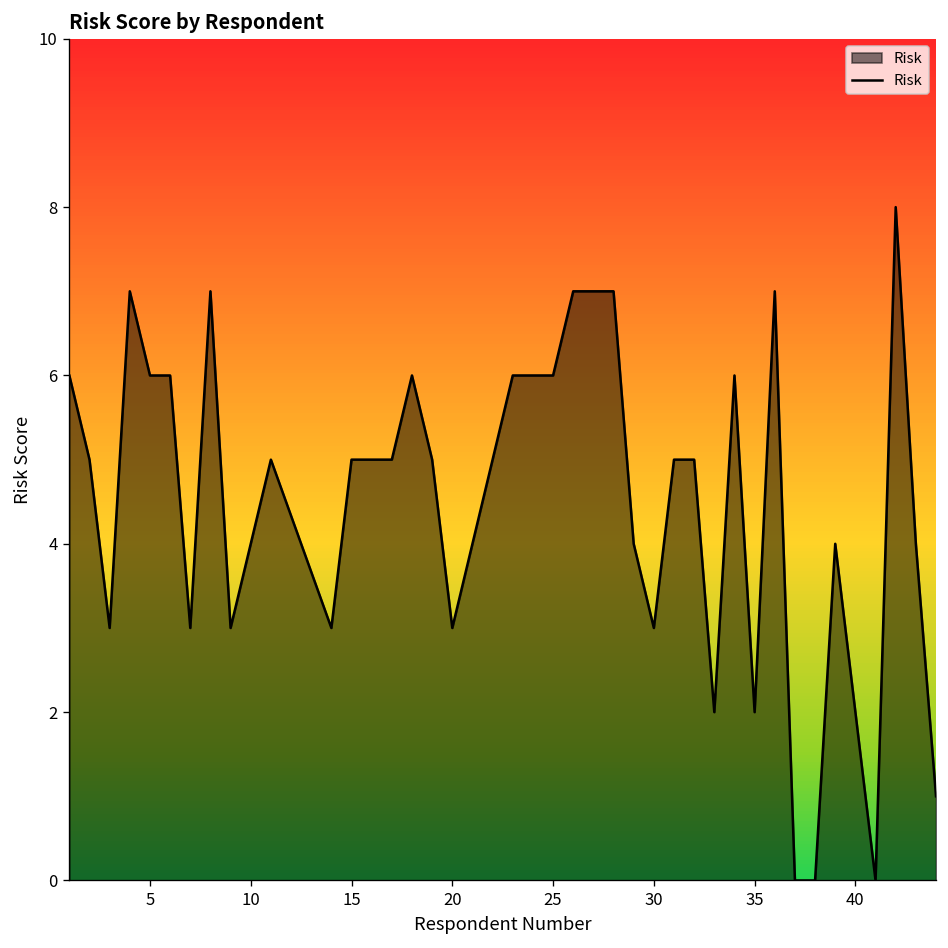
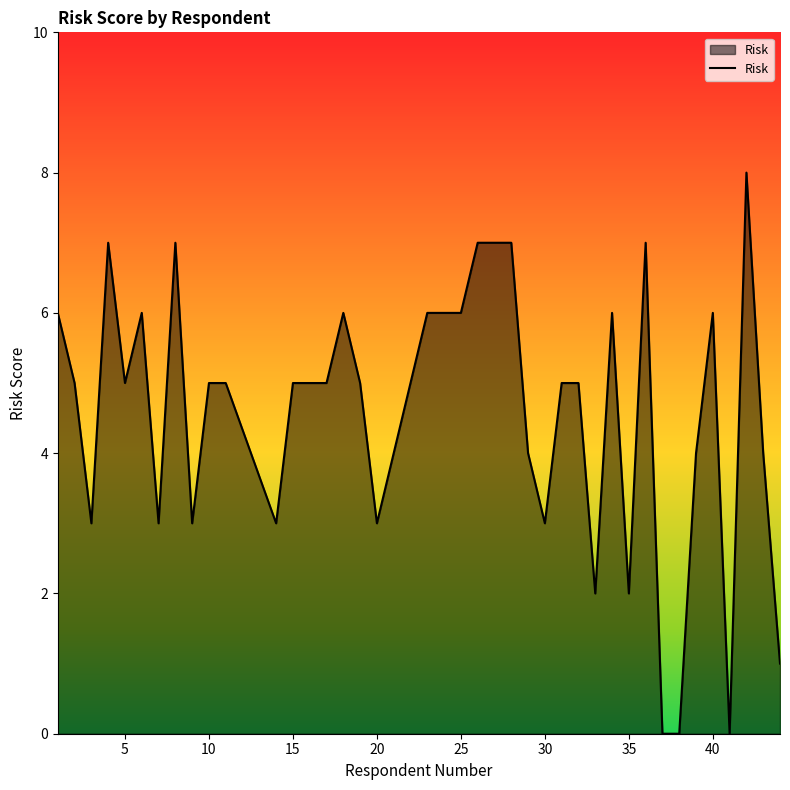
  {
-   "5": 6,
-   "10": 4,
+   "5": 5,
+   "10": 5,
    "15": 5,
    "20": 3,
    "25": 6,
    "30": 3,
    "35": 2,
-   "40": 2
+   "40": 6
  }
